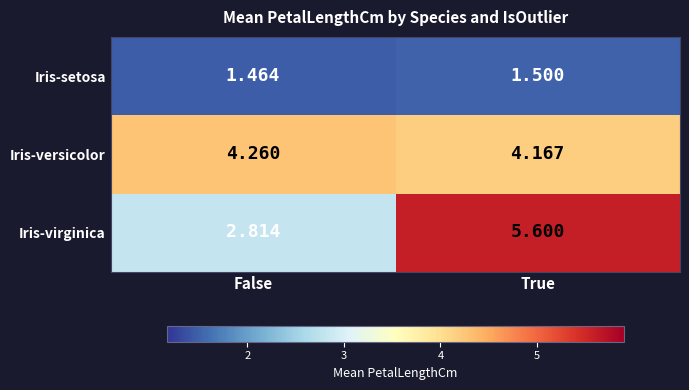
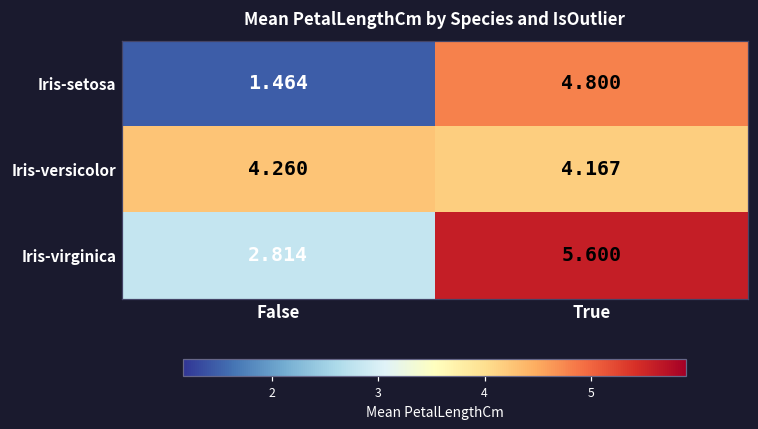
  {
    "Iris-setosa": {
      "False": 1.464,
-     "True": 1.500
+     "True": 4.800
    },
    "Iris-versicolor": {
      "False": 4.260,
      "True": 4.167
    },
    "Iris-virginica": {
      "False": 2.814,
      "True": 5.600
    }
  }
